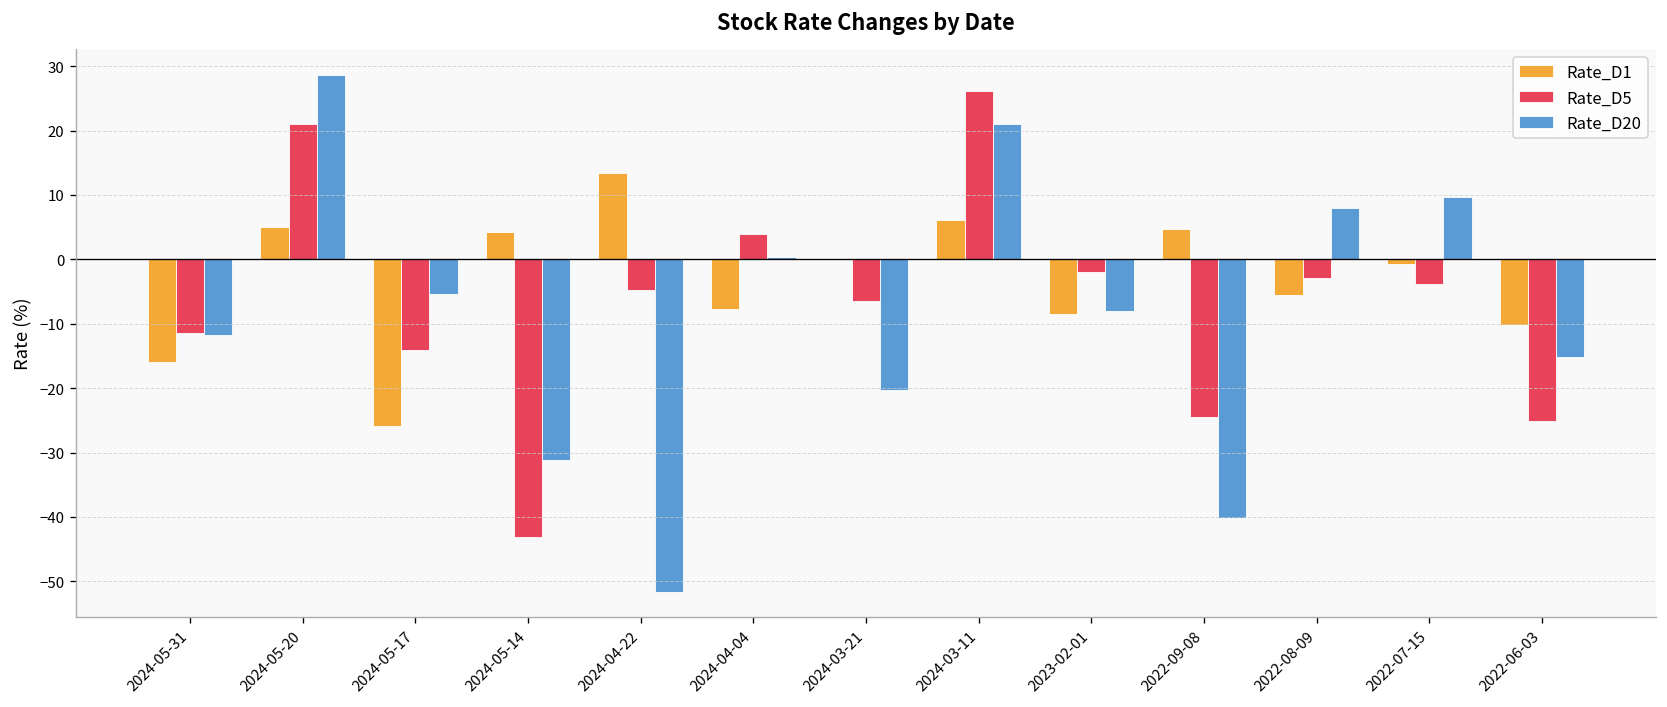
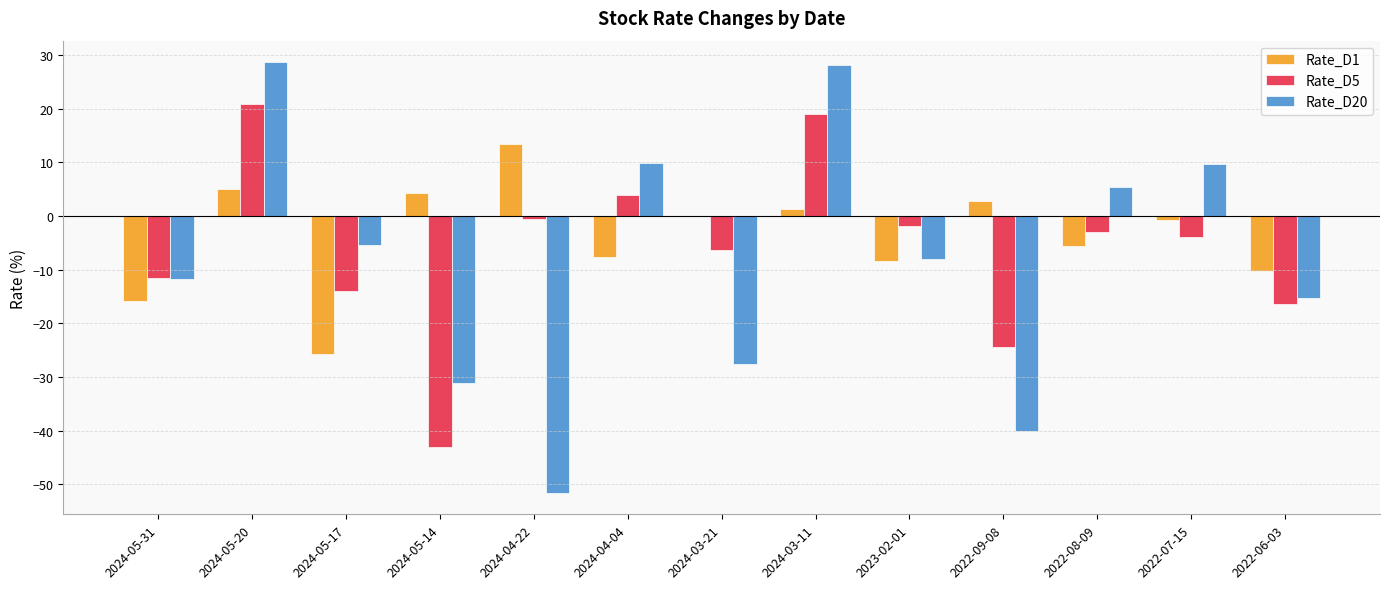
  {
    "Rate_D1": {
      "2024-05-31": -16,
      "2024-05-20": 5,
      "2024-05-17": -26,
      "2024-05-14": 4,
      "2024-04-22": 13,
      "2024-04-04": -8,
      "2024-03-21": 0,
-     "2024-03-11": 6,
+     "2024-03-11": 1,
      "2023-02-01": -8,
-     "2022-09-08": 5,
+     "2022-09-08": 3,
      "2022-08-09": -6,
      "2022-07-15": -1,
      "2022-06-03": -10
    },
    "Rate_D5": {
      "2024-05-31": -11,
      "2024-05-20": 21,
      "2024-05-17": -14,
      "2024-05-14": -43,
-     "2024-04-22": -5,
+     "2024-04-22": -1,
      "2024-04-04": 4,
      "2024-03-21": -6,
-     "2024-03-11": 26,
+     "2024-03-11": 19,
      "2023-02-01": -2,
      "2022-09-08": -24,
      "2022-08-09": -3,
      "2022-07-15": -4,
-     "2022-06-03": -25
+     "2022-06-03": -16
    },
    "Rate_D20": {
      "2024-05-31": -12,
      "2024-05-20": 29,
      "2024-05-17": -5,
      "2024-05-14": -31,
      "2024-04-22": -52,
-     "2024-04-04": 0,
-     "2024-03-21": -20,
-     "2024-03-11": 21,
+     "2024-04-04": 10,
+     "2024-03-21": -28,
+     "2024-03-11": 28,
      "2023-02-01": -8,
      "2022-09-08": -40,
-     "2022-08-09": 8,
+     "2022-08-09": 5,
      "2022-07-15": 10,
      "2022-06-03": -15
    }
  }
